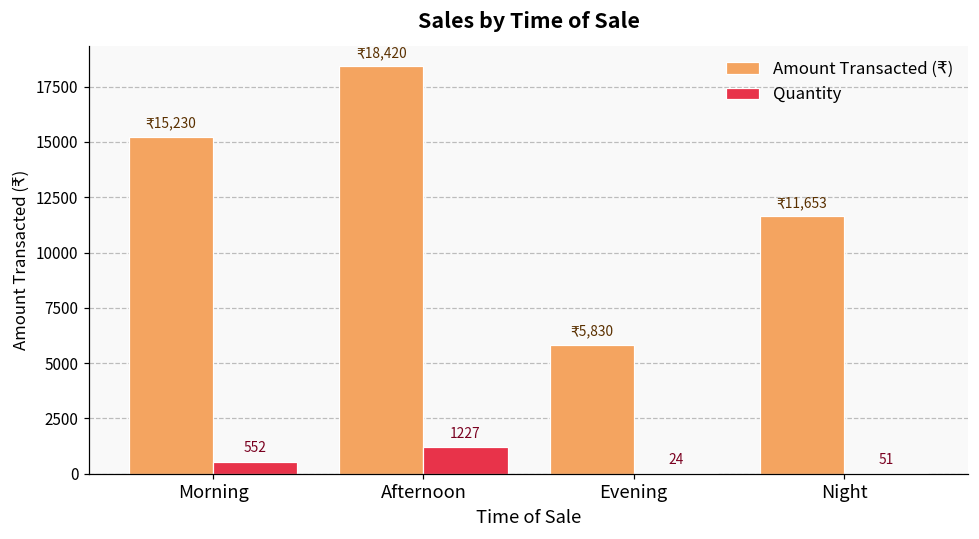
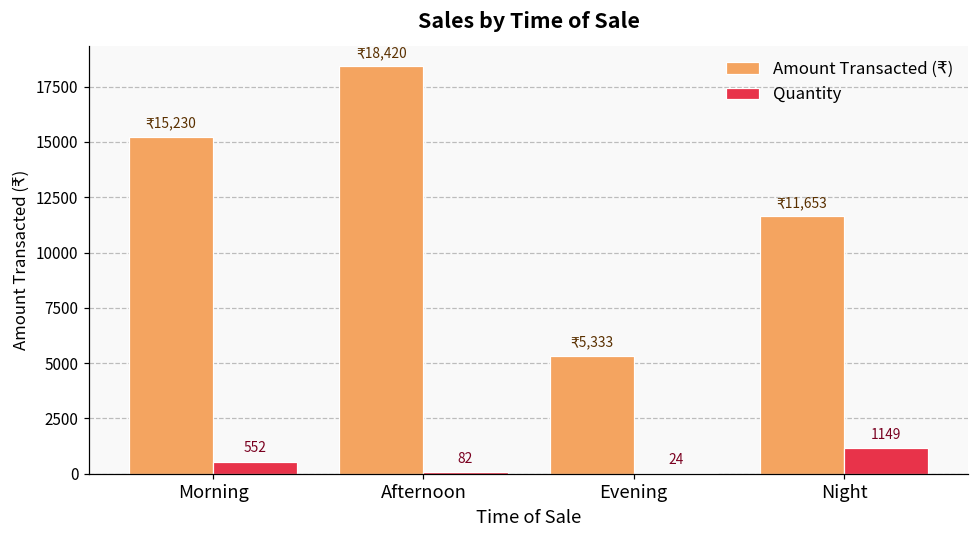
  {
    "Amount Transacted (₹)": {
      "Morning": "15,230",
      "Afternoon": "18,420",
-     "Evening": "5,830",
+     "Evening": "5,333",
      "Night": "11,653"
    },
    "Quantity": {
      "Morning": "552",
-     "Afternoon": "1227",
+     "Afternoon": "82",
      "Evening": "24",
-     "Night": "51"
+     "Night": "1149"
    }
  }
